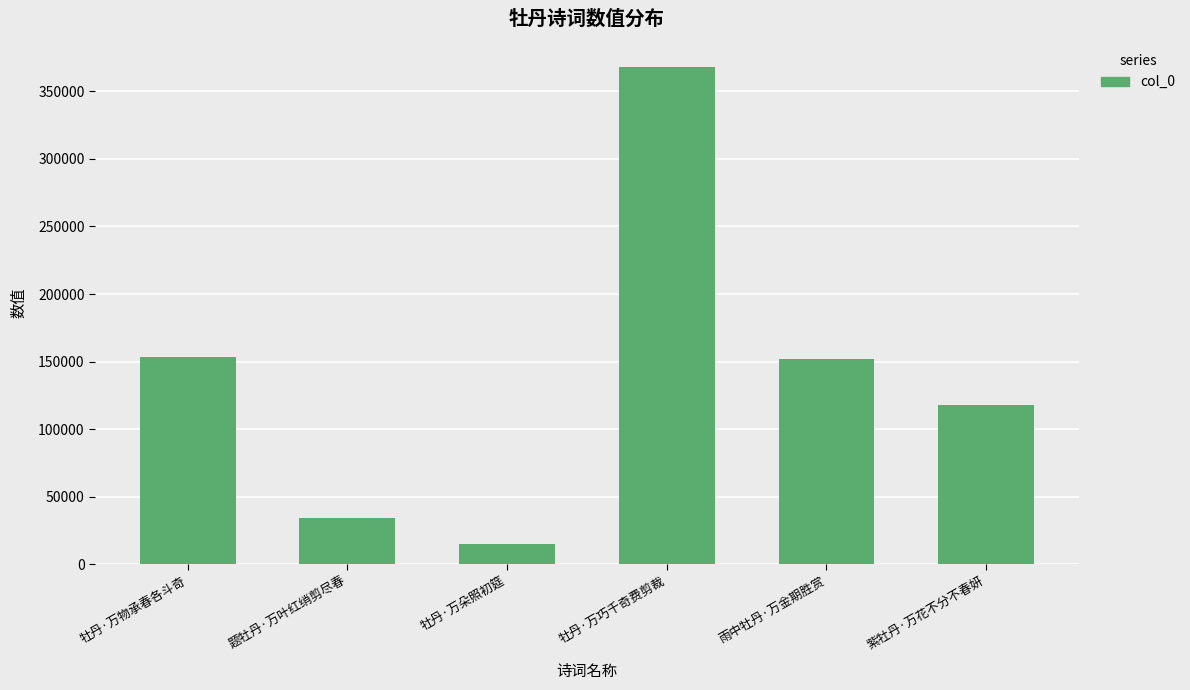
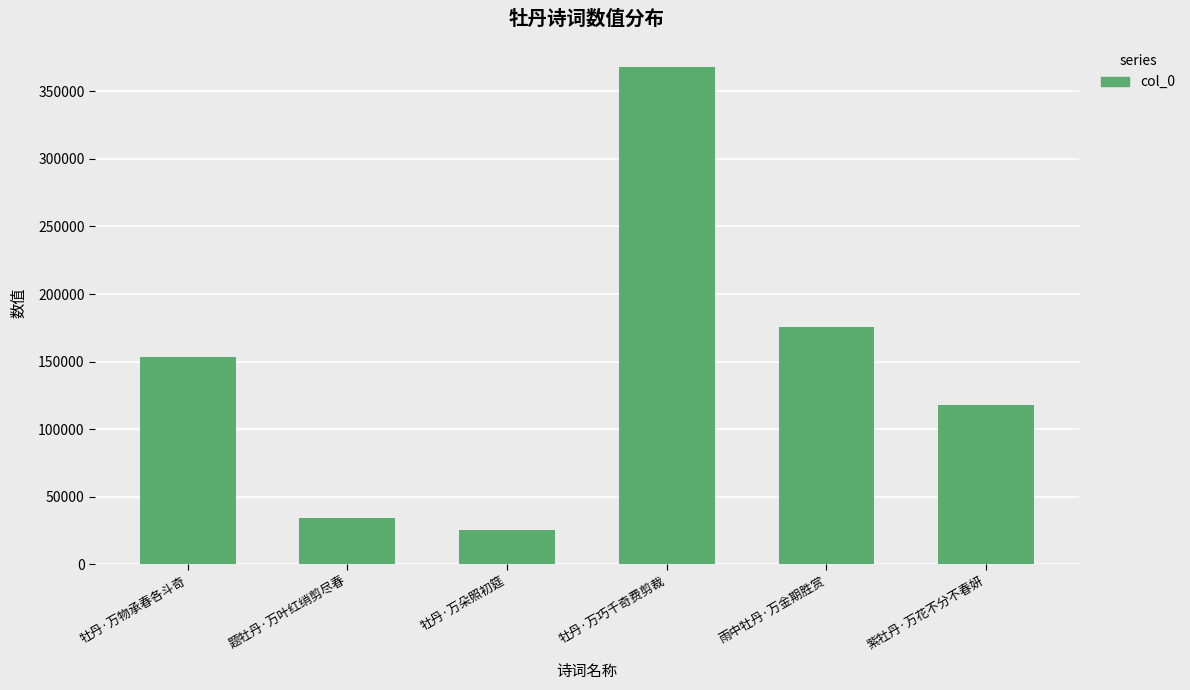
  {
    "牡丹·万物承春各斗奇": 153000,
    "题牡丹·万叶红绡剪尽春": 34000,
-   "牡丹·万朵照初筵": 15000,
+   "牡丹·万朵照初筵": 25000,
    "牡丹·万巧千奇费剪裁": 368000,
-   "雨中牡丹·万金期胜赏": 152000,
+   "雨中牡丹·万金期胜赏": 176000,
    "紫牡丹·万花不分不春妍": 118000
  }
